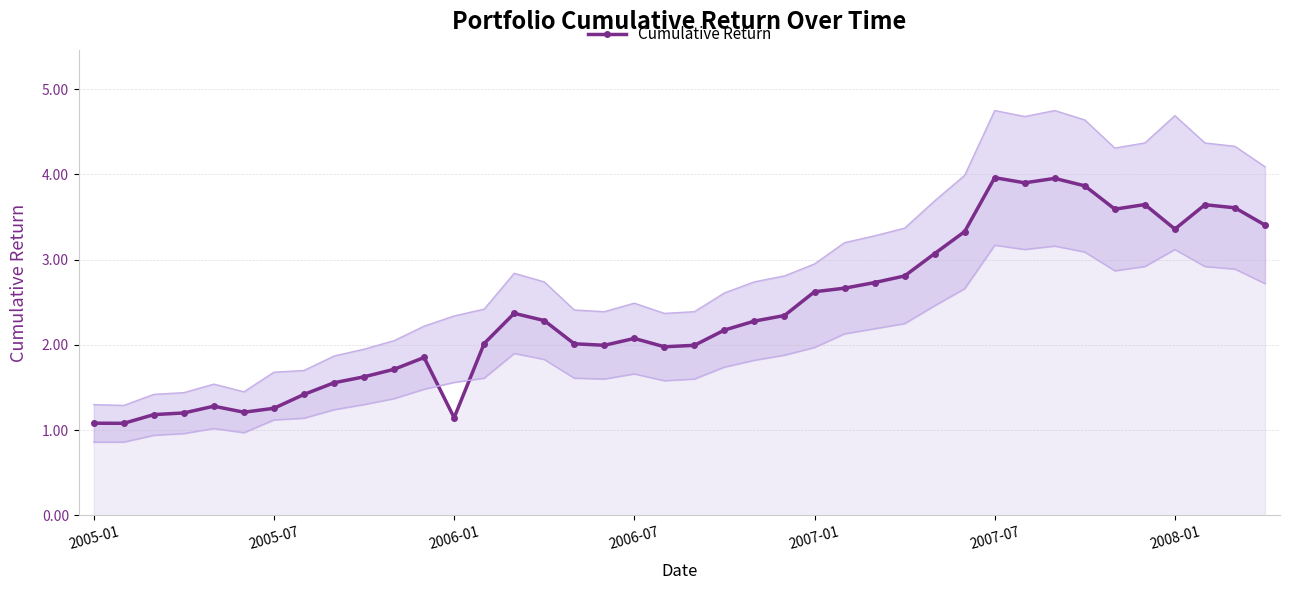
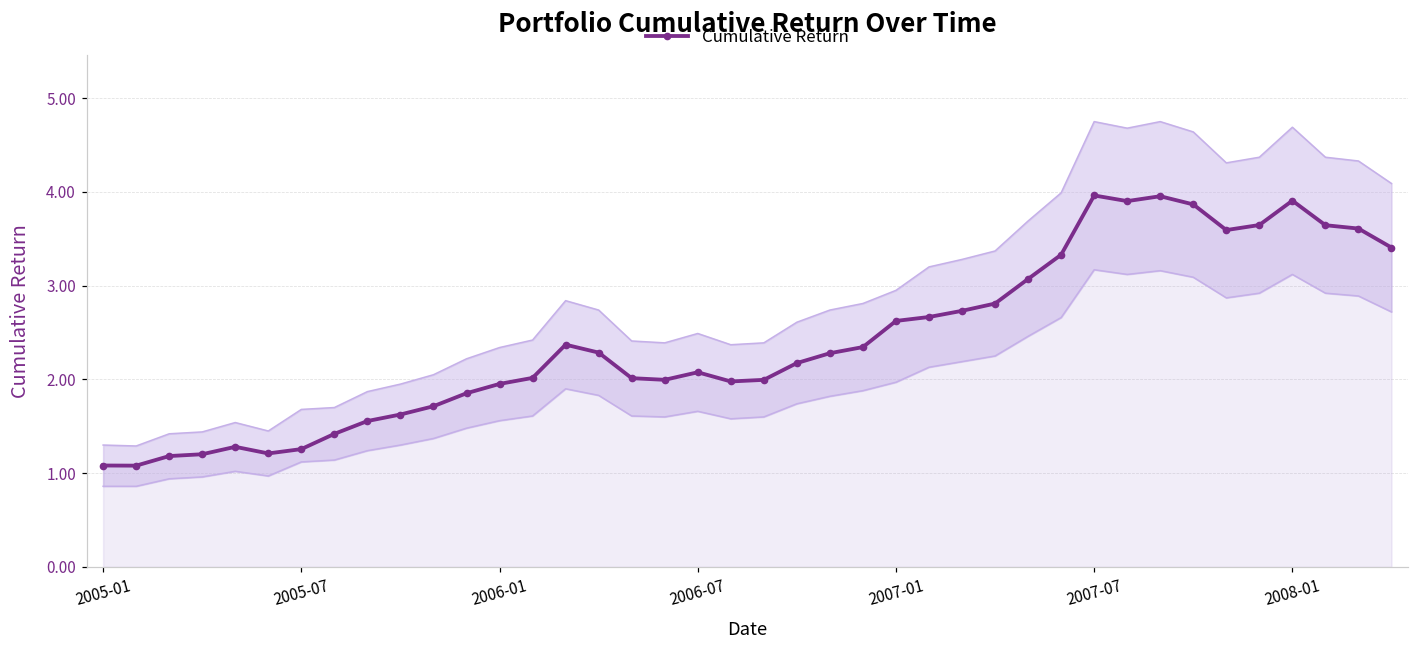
  {
    "Cumulative Return": {
      "2005-01": 1.1,
      "2005-07": 1.3,
-     "2006-01": 1.1,
+     "2006-01": 2.0,
      "2006-07": 2.1,
      "2007-01": 2.6,
      "2007-07": 4.0,
-     "2008-01": 3.4
+     "2008-01": 3.9
    }
  }
